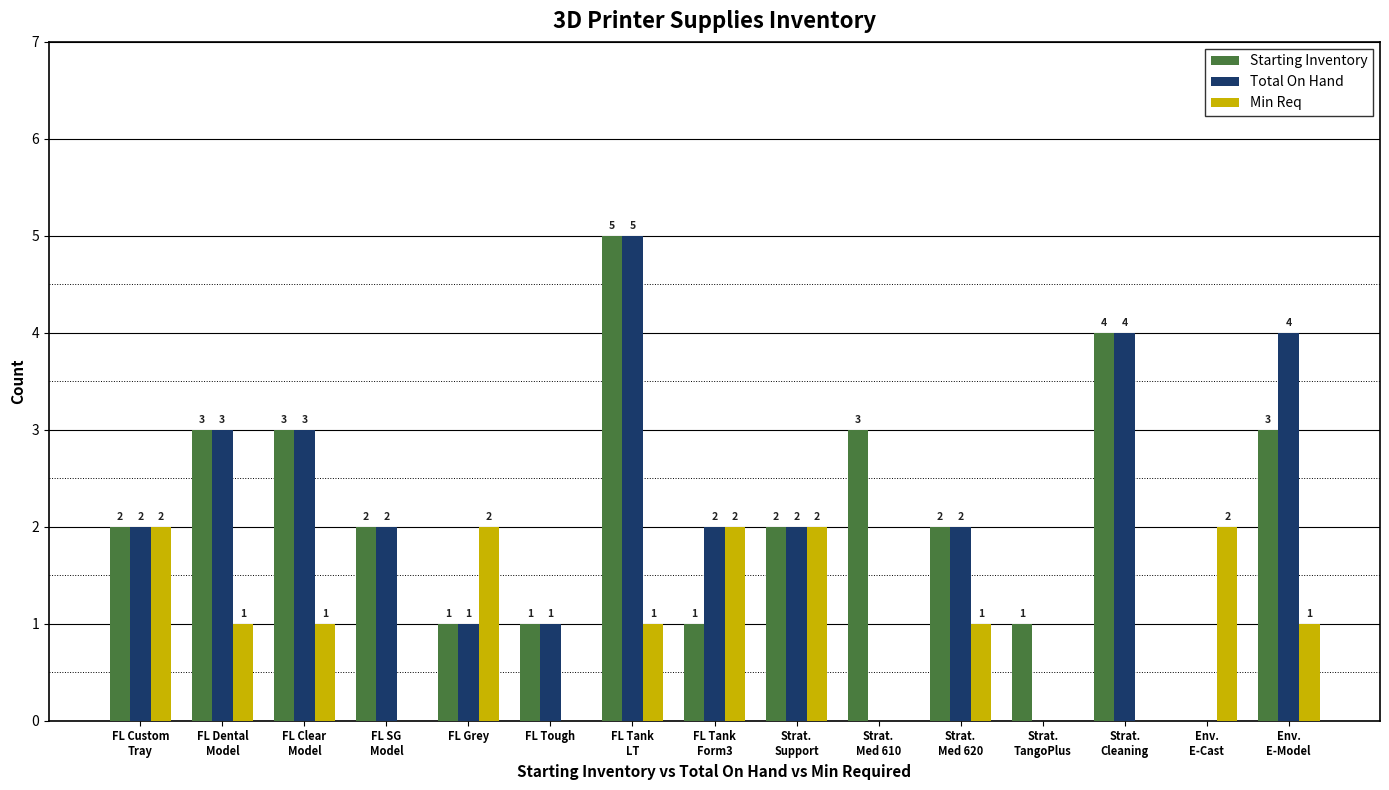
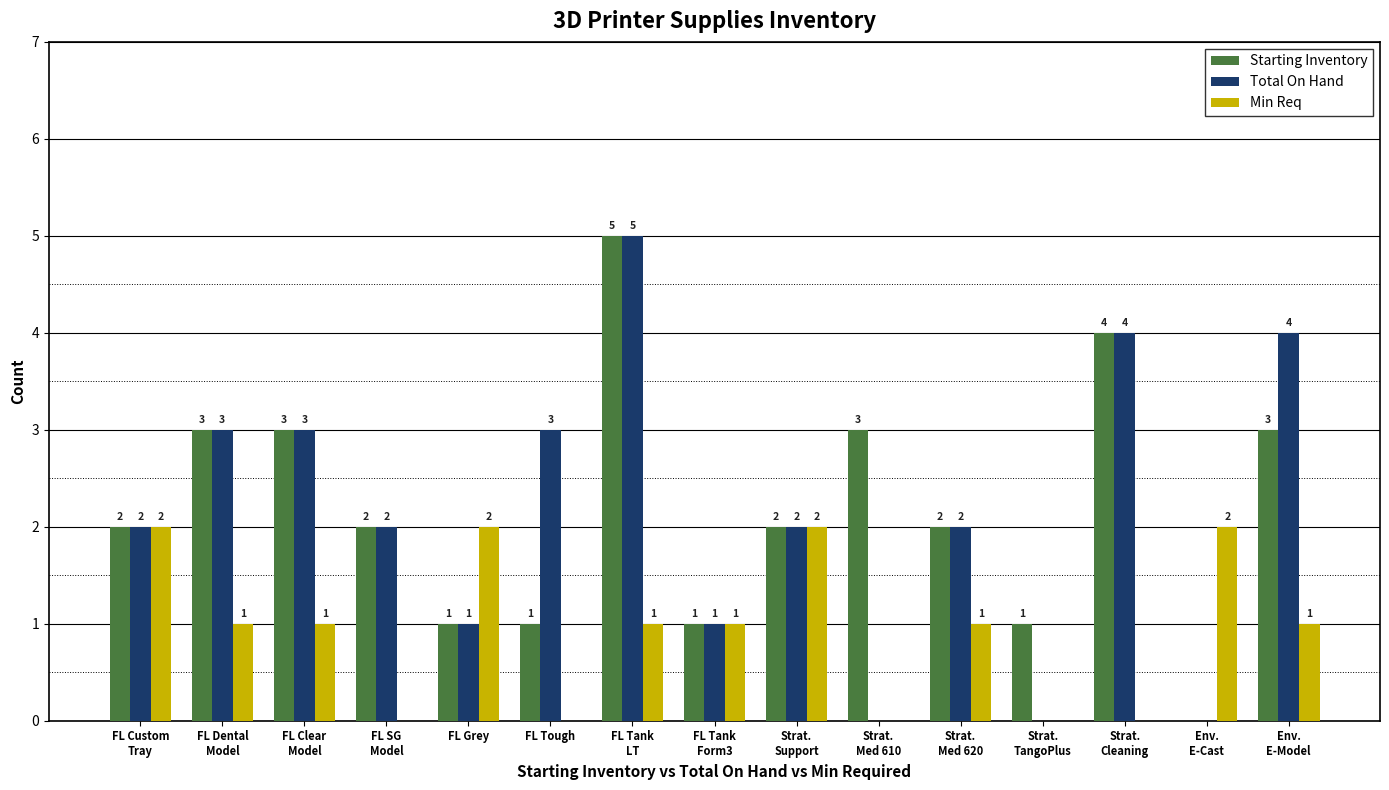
  {
    "Starting Inventory": {
      "FL Custom Tray": 2,
      "FL Dental Model": 3,
      "FL Clear Model": 3,
      "FL SG Model": 2,
      "FL Grey": 1,
      "FL Tough": 1,
      "FL Tank LT": 5,
      "FL Tank Form3": 1,
      "Strat. Support": 2,
      "Strat. Med 610": 3,
      "Strat. Med 620": 2,
      "Strat. TangoPlus": 1,
      "Strat. Cleaning": 4,
      "Env. E-Model": 3
    },
    "Total On Hand": {
      "FL Custom Tray": 2,
      "FL Dental Model": 3,
      "FL Clear Model": 3,
      "FL SG Model": 2,
      "FL Grey": 1,
-     "FL Tough": 1,
+     "FL Tough": 3,
      "FL Tank LT": 5,
-     "FL Tank Form3": 2,
+     "FL Tank Form3": 1,
      "Strat. Support": 2,
      "Strat. Med 620": 2,
      "Strat. Cleaning": 4,
      "Env. E-Model": 4
    },
    "Min Req": {
      "FL Custom Tray": 2,
      "FL Dental Model": 1,
      "FL Clear Model": 1,
      "FL Grey": 2,
      "FL Tank LT": 1,
-     "FL Tank Form3": 2,
+     "FL Tank Form3": 1,
      "Strat. Support": 2,
      "Strat. Med 620": 1,
      "Env. E-Cast": 2,
      "Env. E-Model": 1
    }
  }
